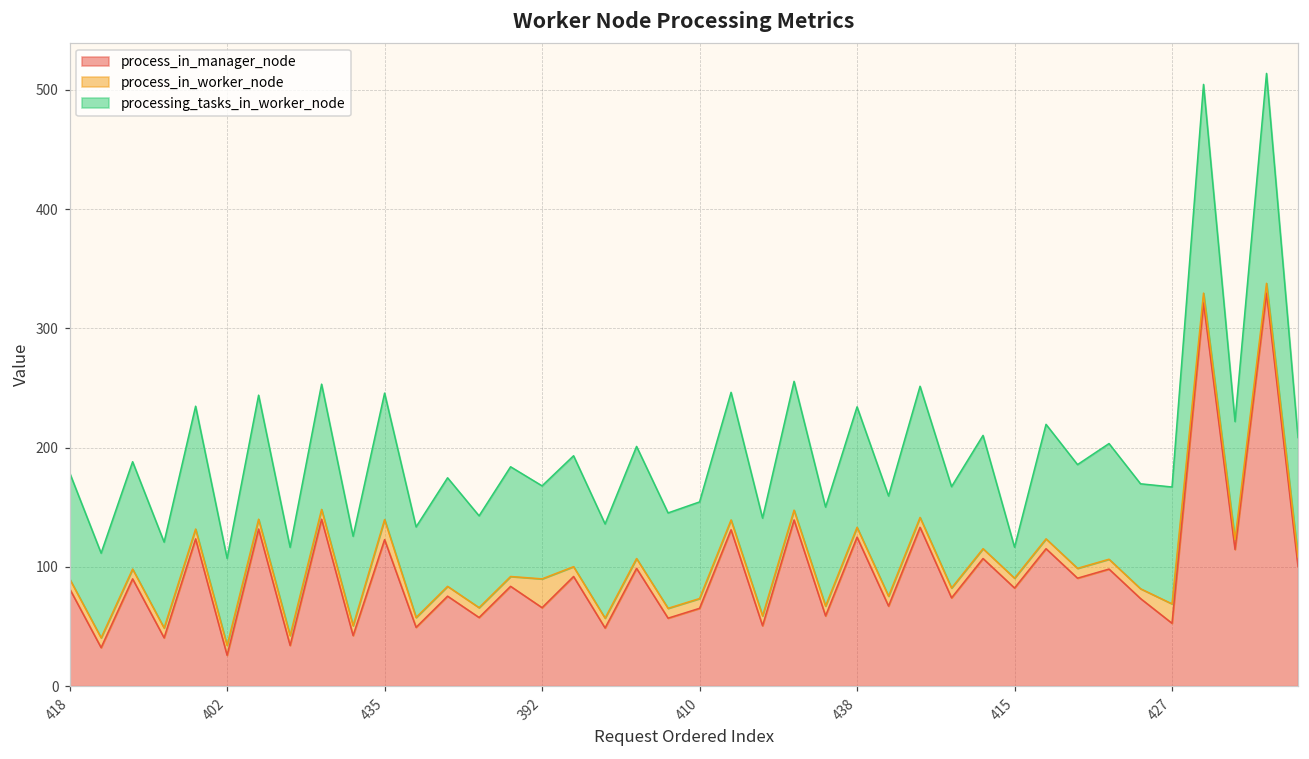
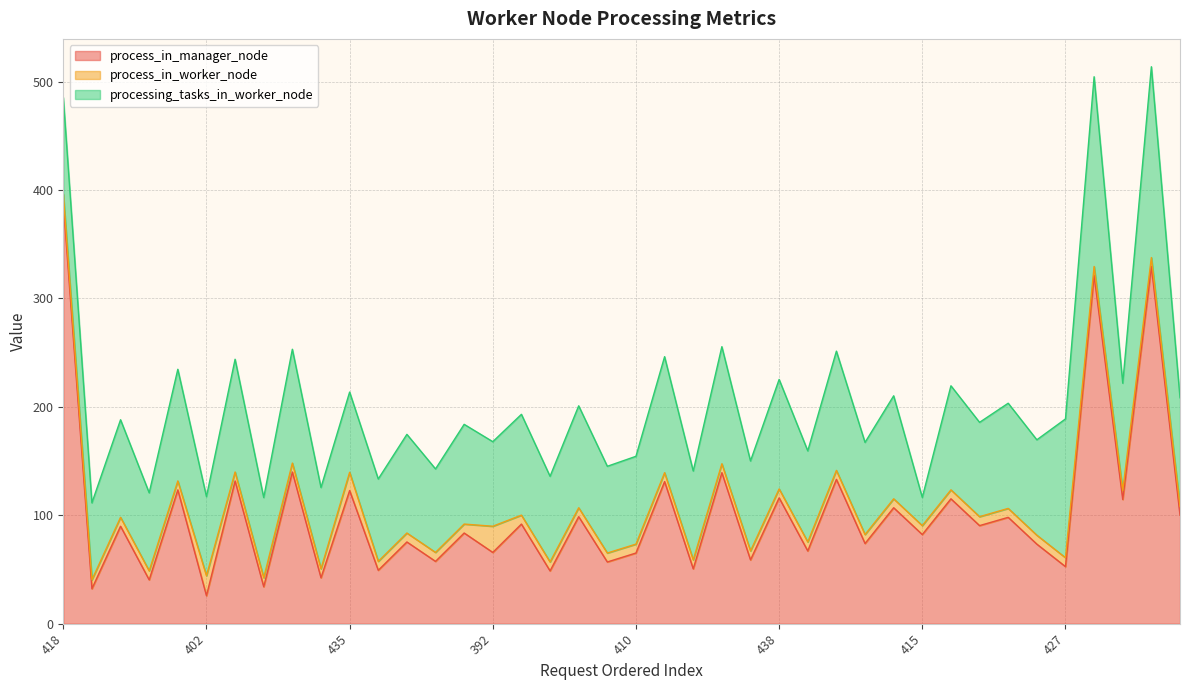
  {
    "process_in_manager_node": {
-     "418": 82,
+     "418": 388,
      "402": 26,
      "435": 123,
      "392": 66,
      "410": 65,
-     "438": 125,
+     "438": 116,
      "415": 82,
      "427": 53
    },
    "process_in_worker_node": {
      "418": 8,
-     "402": 8,
+     "402": 18,
      "435": 17,
      "392": 24,
      "410": 8,
      "438": 8,
      "415": 8,
-     "427": 16
+     "427": 8
    },
    "processing_tasks_in_worker_node": {
      "418": 89,
      "402": 73,
-     "435": 106,
+     "435": 74,
      "392": 78,
      "410": 81,
      "438": 101,
      "415": 26,
-     "427": 98
+     "427": 128
    }
  }
